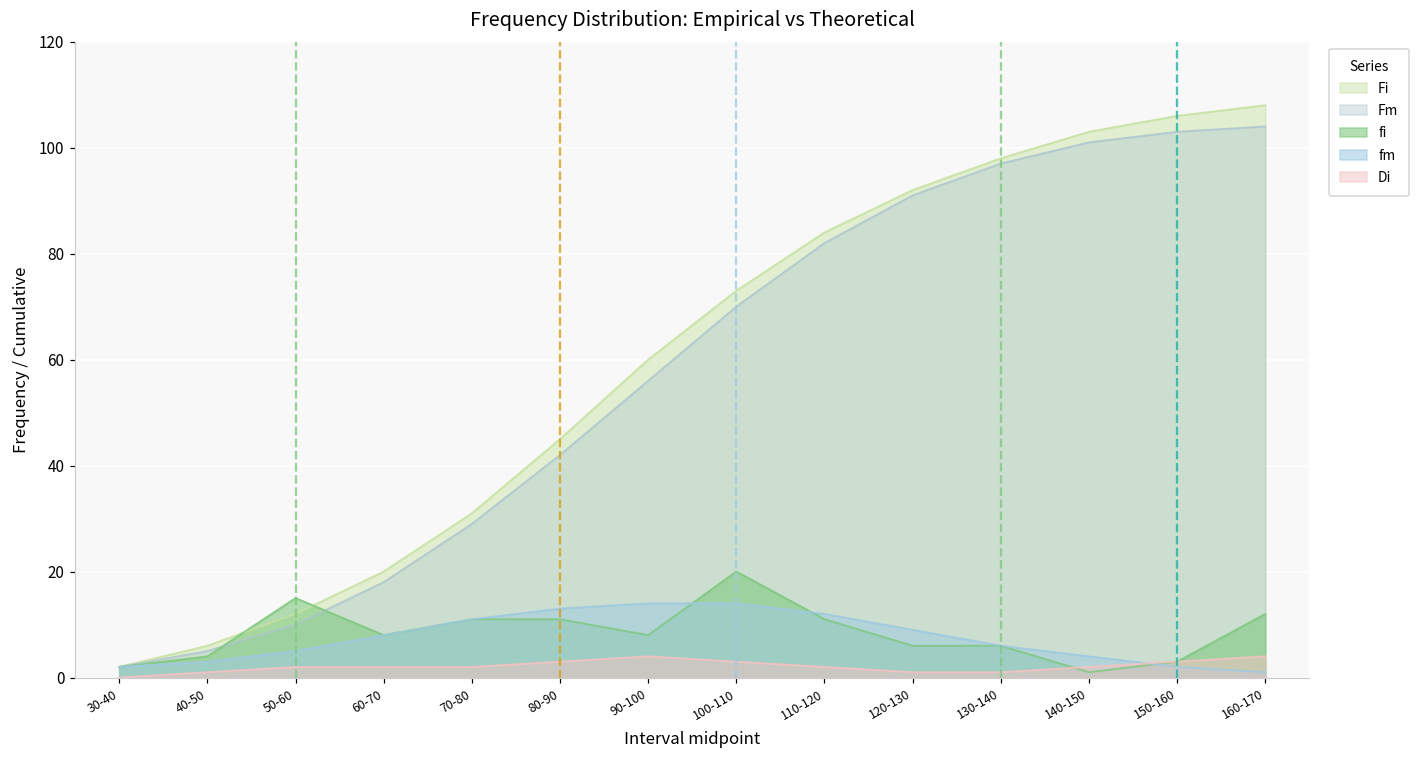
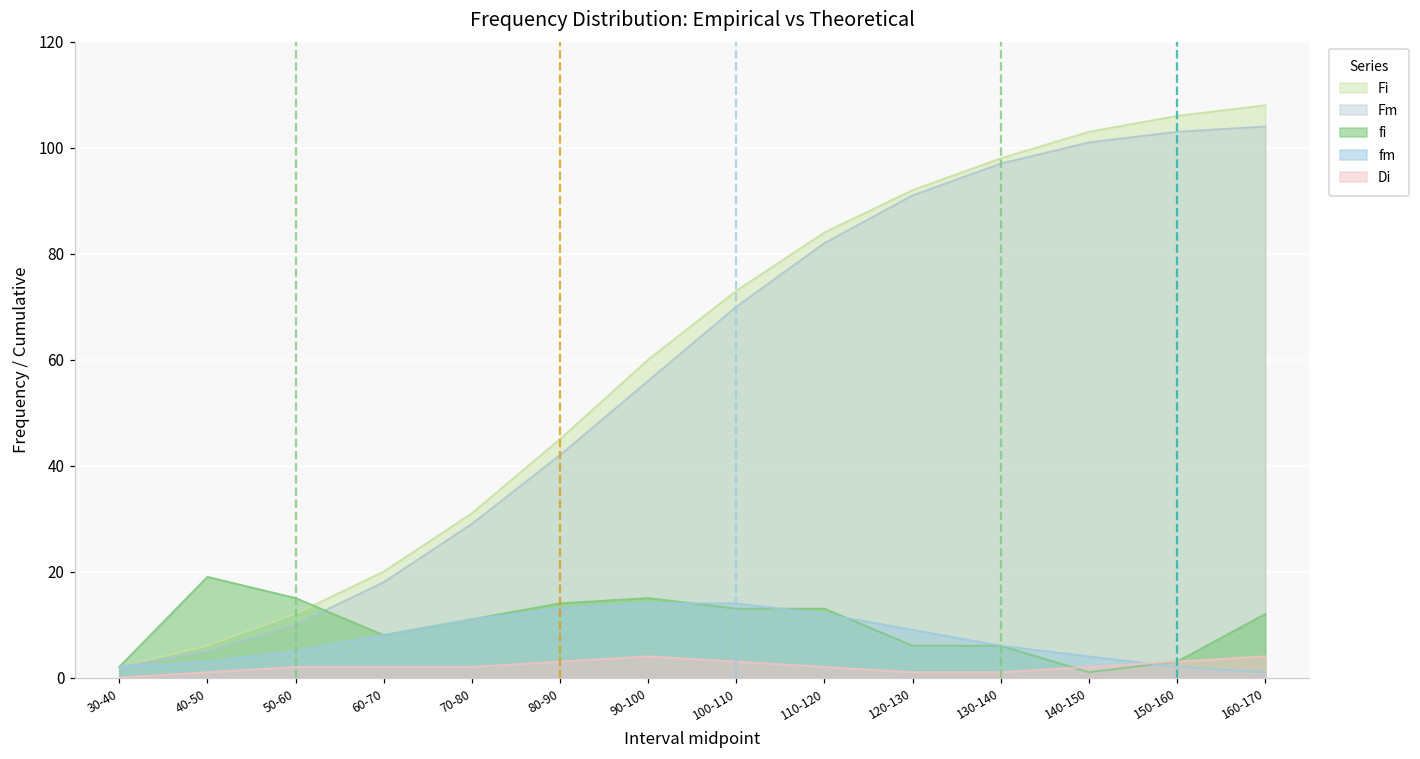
  {
    "fi": {
-     "40-50": 4,
+     "40-50": 19,
      "50-60": 15,
-     "80-90": 11,
-     "90-100": 8,
-     "100-110": 20,
-     "110-120": 11,
+     "80-90": 14,
+     "90-100": 15,
+     "100-110": 13,
+     "110-120": 13,
      "120-130": 6,
      "140-150": 1,
      "160-170": 12
    }
  }
